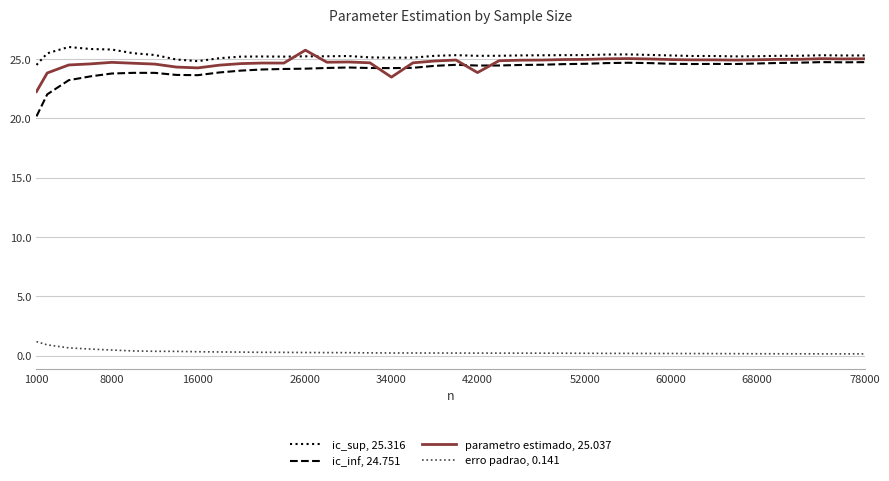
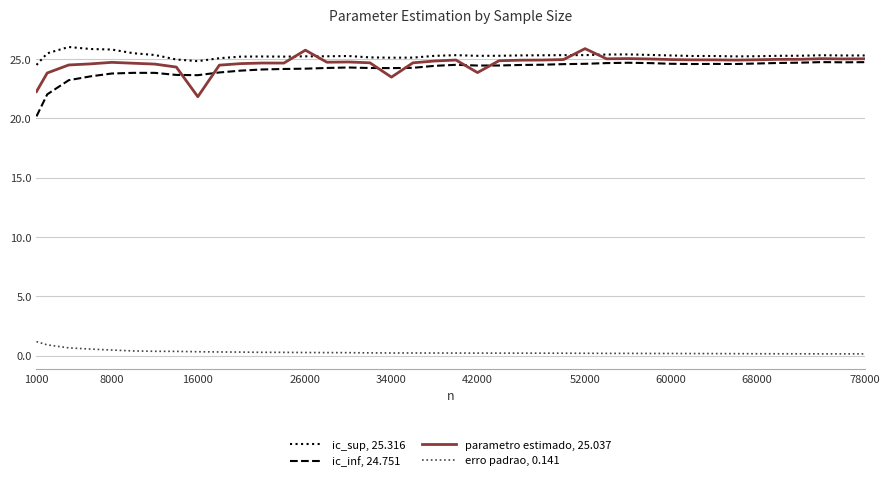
  {
    "parametro estimado, 25.037": {
      "1000": 22.3,
      "8000": 24.7,
-     "16000": 24.3,
+     "16000": 21.8,
      "26000": 25.8,
      "34000": 23.5,
      "42000": 23.9,
-     "52000": 25.0,
+     "52000": 25.9,
      "60000": 25.0,
      "68000": 25.0,
      "78000": 25.0
    },
    "erro padrao, 0.141": {
      "1000": 1.2,
      "8000": 0.5,
      "16000": 0.3,
      "26000": 0.3,
      "34000": 0.2,
      "42000": 0.2,
      "52000": 0.2,
      "60000": 0.2,
      "68000": 0.2,
      "78000": 0.1
    }
  }
